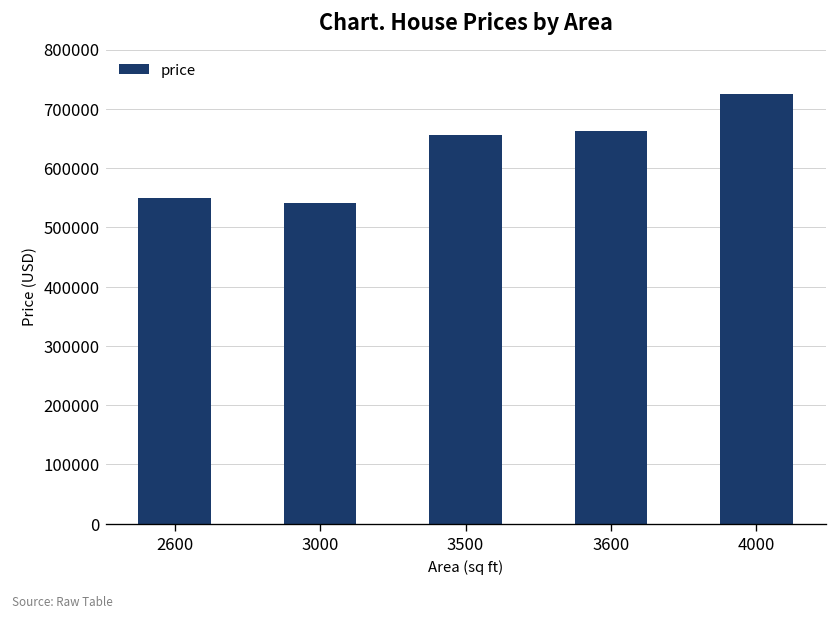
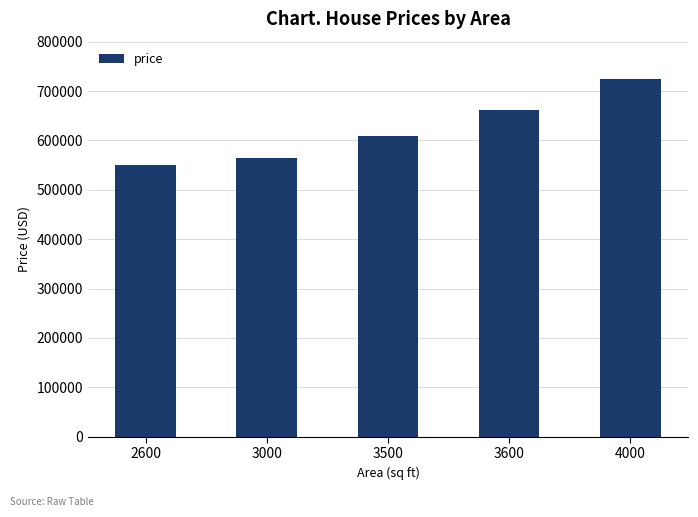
  {
    "2600": 550000,
-   "3000": 540000,
-   "3500": 660000,
+   "3000": 570000,
+   "3500": 610000,
    "3600": 660000,
    "4000": 730000
  }
